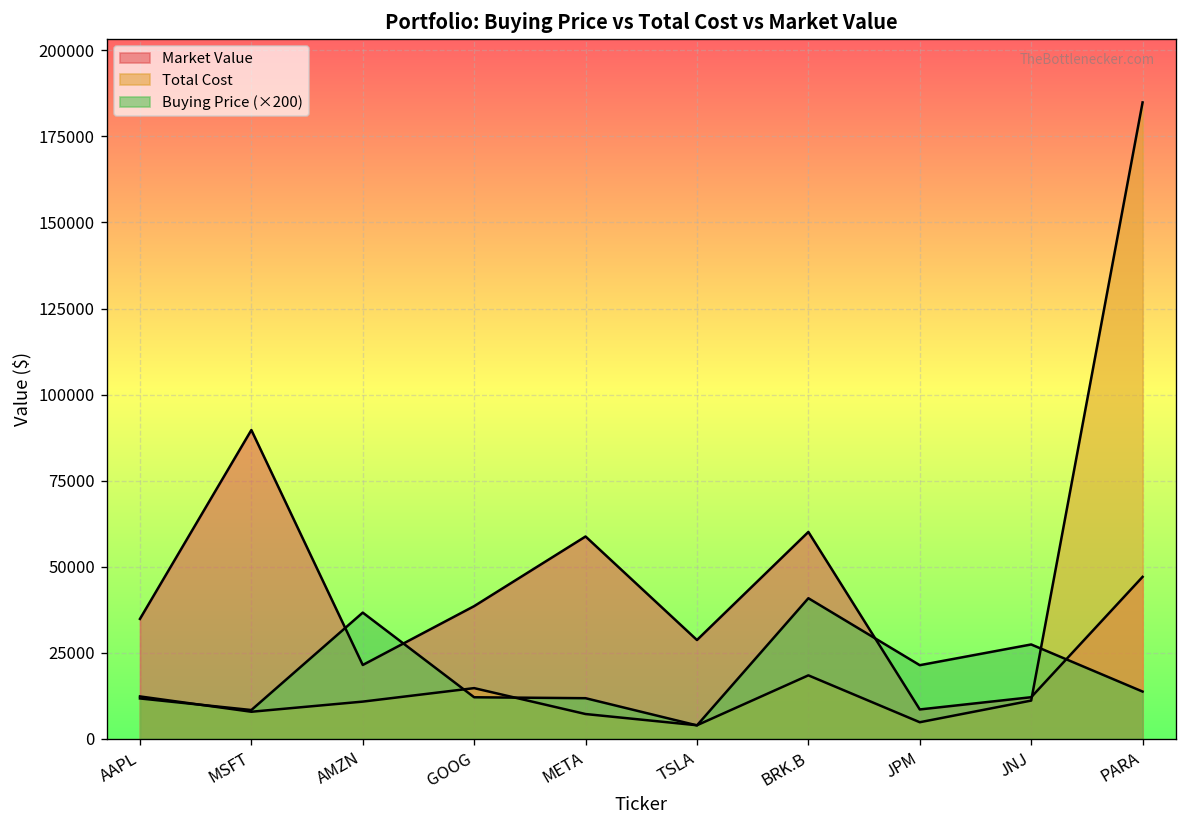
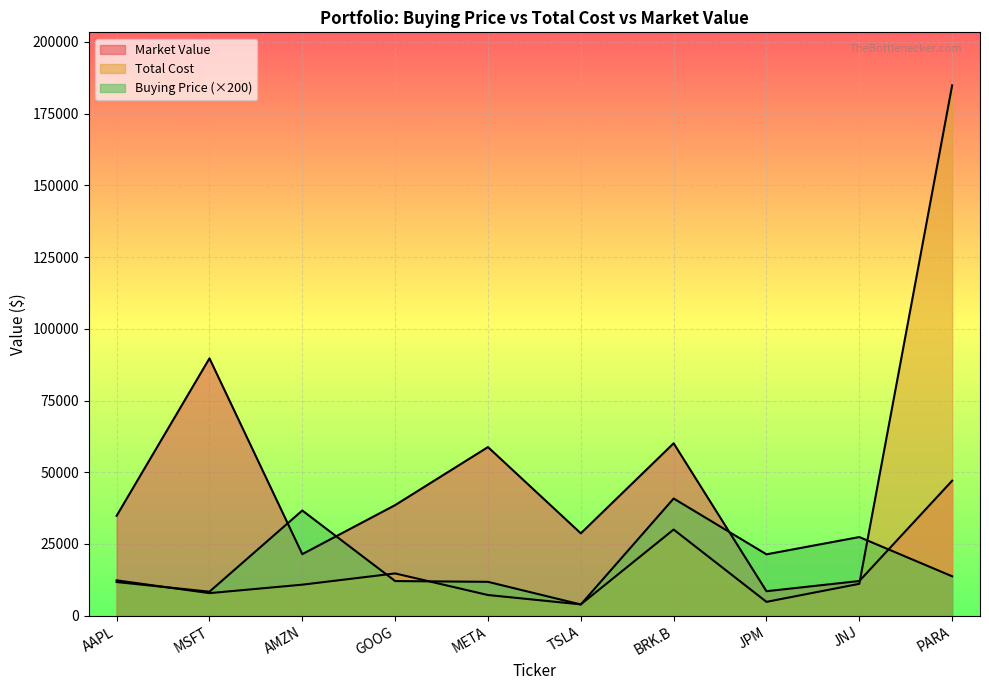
  {
    "Market Value": {
      "AAPL": 35000,
      "MSFT": 90000,
      "AMZN": 21000,
      "GOOG": 39000,
      "META": 59000,
      "TSLA": 29000,
      "BRK.B": 60000,
      "JPM": 9000,
      "JNJ": 12000,
      "PARA": 47000
    },
    "Total Cost": {
      "AMZN": 11000,
      "GOOG": 15000,
      "META": 7000,
-     "BRK.B": 18000,
+     "BRK.B": 30000,
      "JPM": 5000,
      "JNJ": 11000,
      "PARA": 185000
    },
    "Buying Price (×200)": {
      "AMZN": 37000,
      "GOOG": 12000,
      "META": 12000,
      "BRK.B": 41000,
      "JPM": 21000,
      "JNJ": 27000,
      "PARA": 14000
    }
  }
